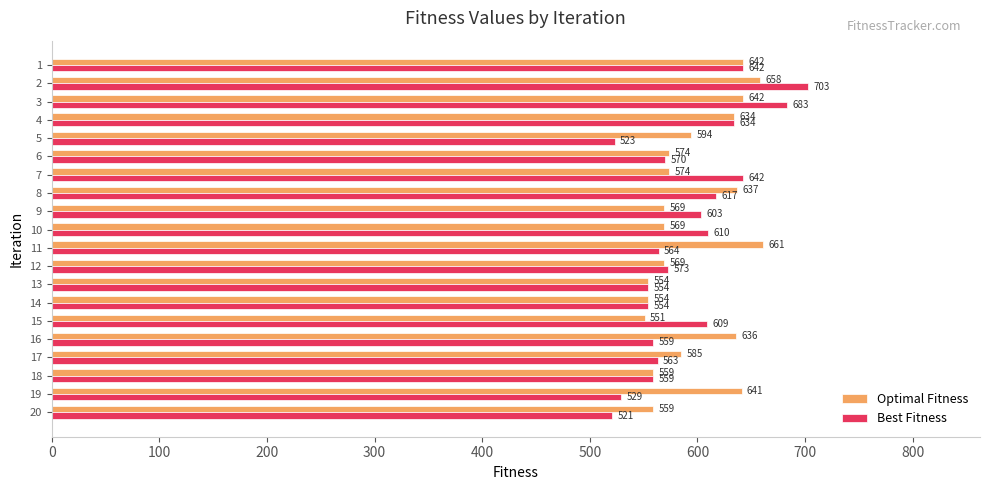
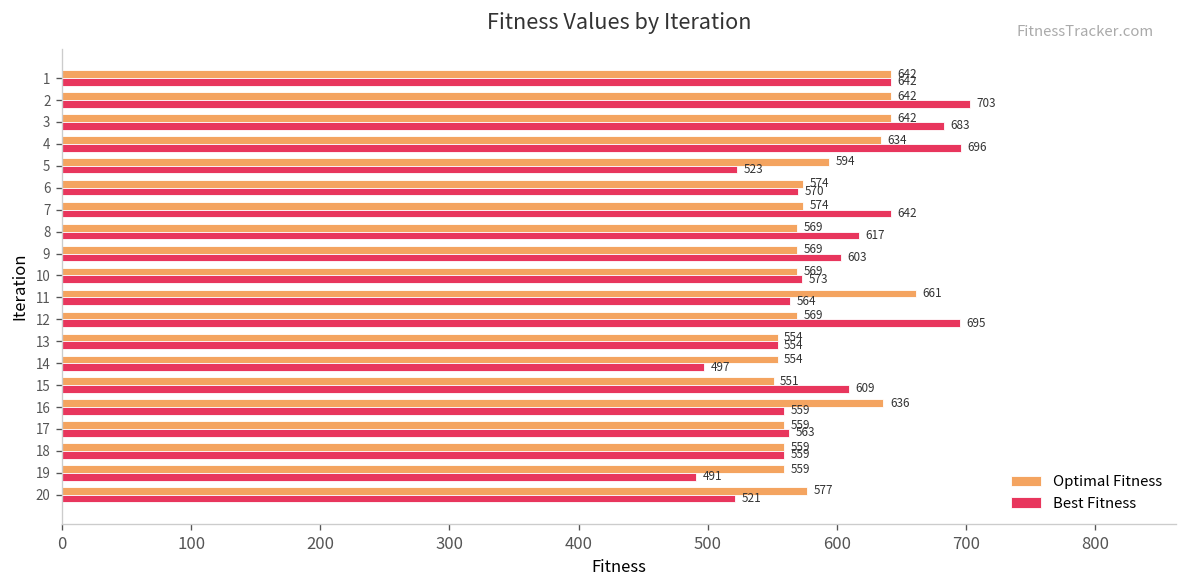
  {
    "Optimal Fitness": {
-     "2": 658,
+     "2": 642,
      "3": 642,
      "4": 634,
      "5": 594,
      "7": 574,
-     "8": 637,
+     "8": 569,
      "9": 569,
      "11": 661,
      "12": 569,
      "14": 554,
      "15": 551,
      "16": 636,
-     "17": 585,
-     "19": 641,
-     "20": 559
+     "17": 559,
+     "19": 559,
+     "20": 577
    },
    "Best Fitness": {
      "2": 703,
      "3": 683,
-     "4": 634,
+     "4": 696,
      "5": 523,
      "7": 642,
      "8": 617,
      "9": 603,
-     "10": 610,
+     "10": 573,
      "11": 564,
-     "12": 573,
-     "14": 554,
+     "12": 695,
+     "14": 497,
      "15": 609,
      "16": 559,
-     "19": 529,
+     "19": 491,
      "20": 521
    }
  }
